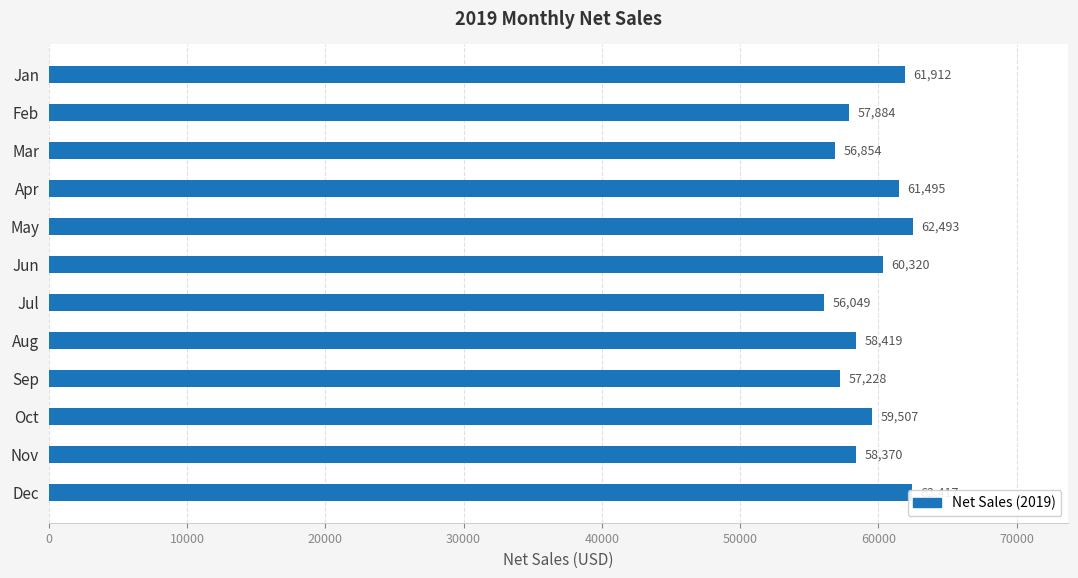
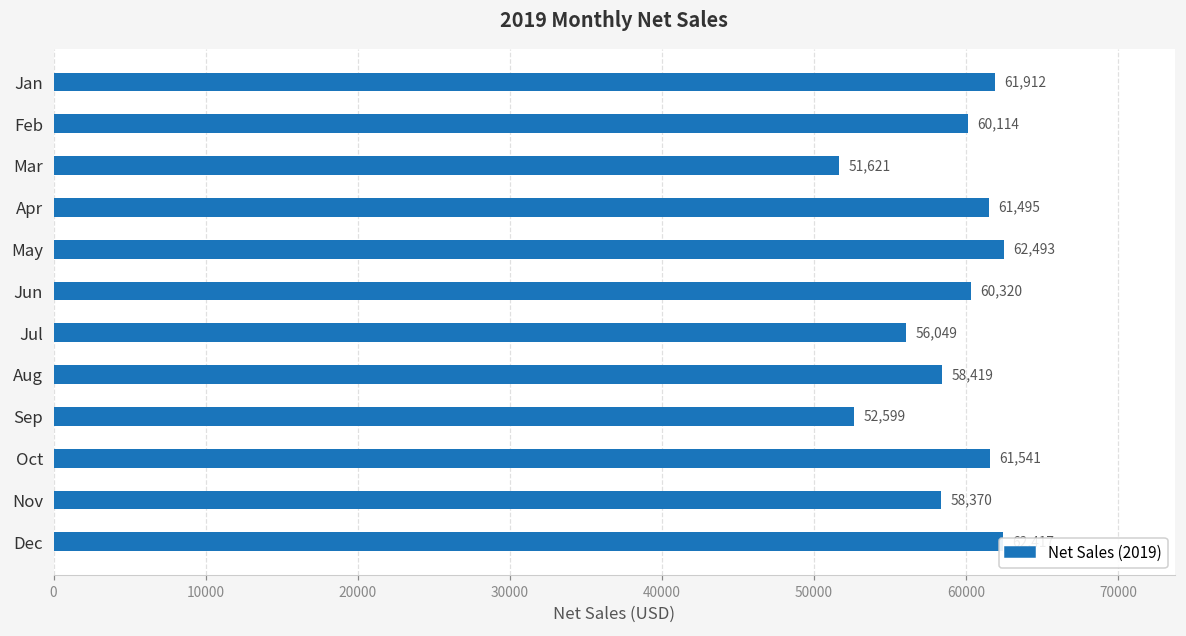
  {
    "Jan": "61,912",
-   "Feb": "57,884",
-   "Mar": "56,854",
+   "Feb": "60,114",
+   "Mar": "51,621",
    "Apr": "61,495",
    "May": "62,493",
    "Jun": "60,320",
    "Jul": "56,049",
    "Aug": "58,419",
-   "Sep": "57,228",
-   "Oct": "59,507",
+   "Sep": "52,599",
+   "Oct": "61,541",
    "Nov": "58,370"
  }
